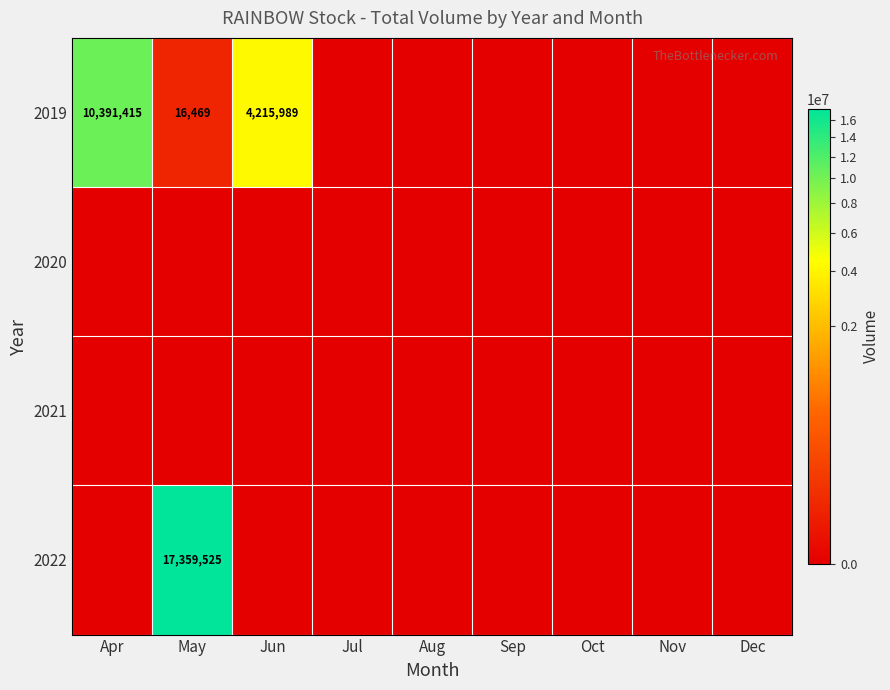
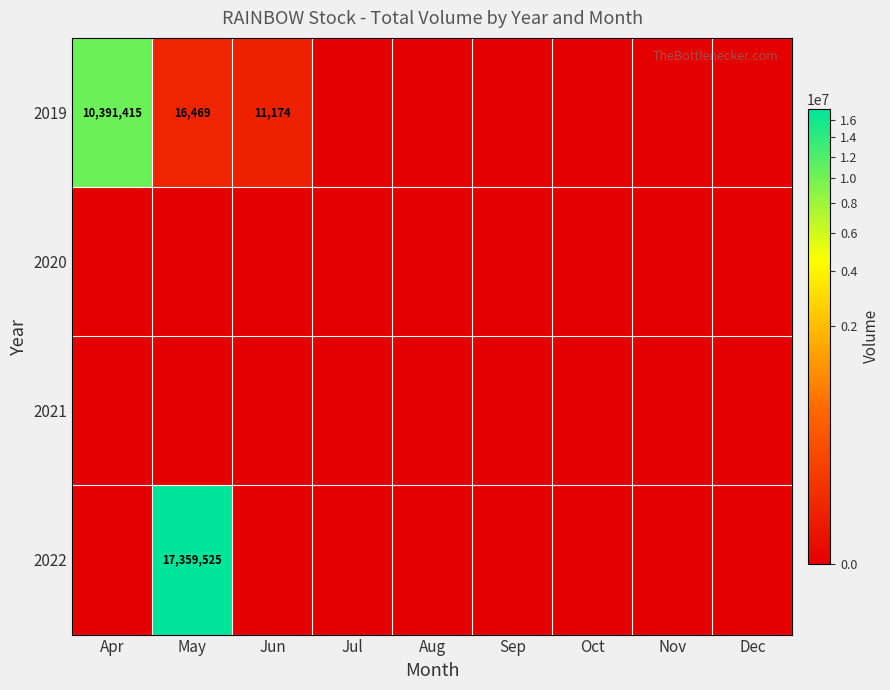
  {
    "2019": {
      "Apr": "10,391,415",
      "May": "16,469",
-     "Jun": "4,215,989"
+     "Jun": "11,174"
    },
    "2022": {
      "May": "17,359,525"
    }
  }
